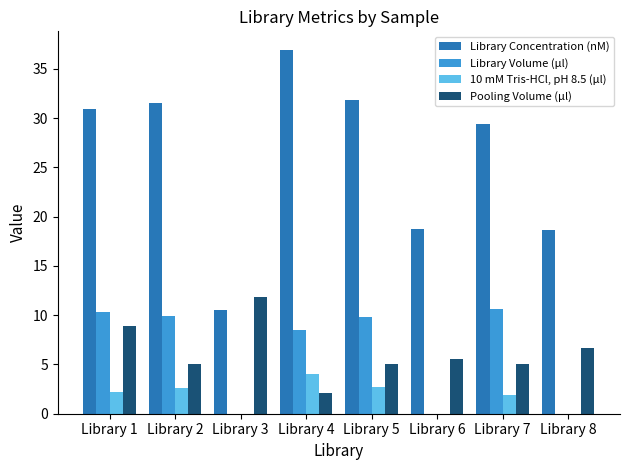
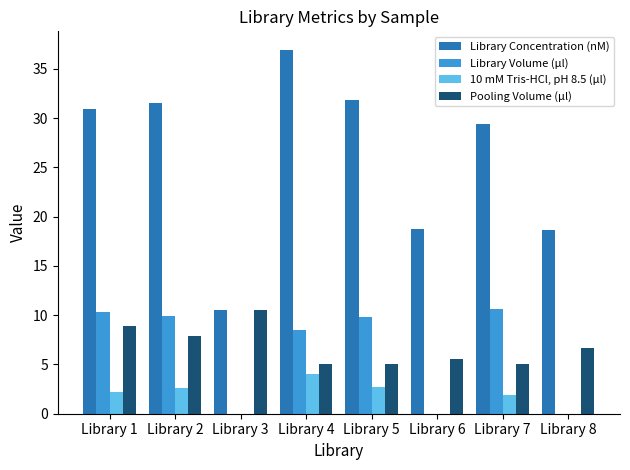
  {
    "Pooling Volume (µl)": {
      "Library 1": 9,
-     "Library 2": 5,
-     "Library 3": 12,
-     "Library 4": 2,
+     "Library 2": 8,
+     "Library 3": 11,
+     "Library 4": 5,
      "Library 5": 5,
      "Library 6": 6,
      "Library 7": 5,
      "Library 8": 7
    }
  }
